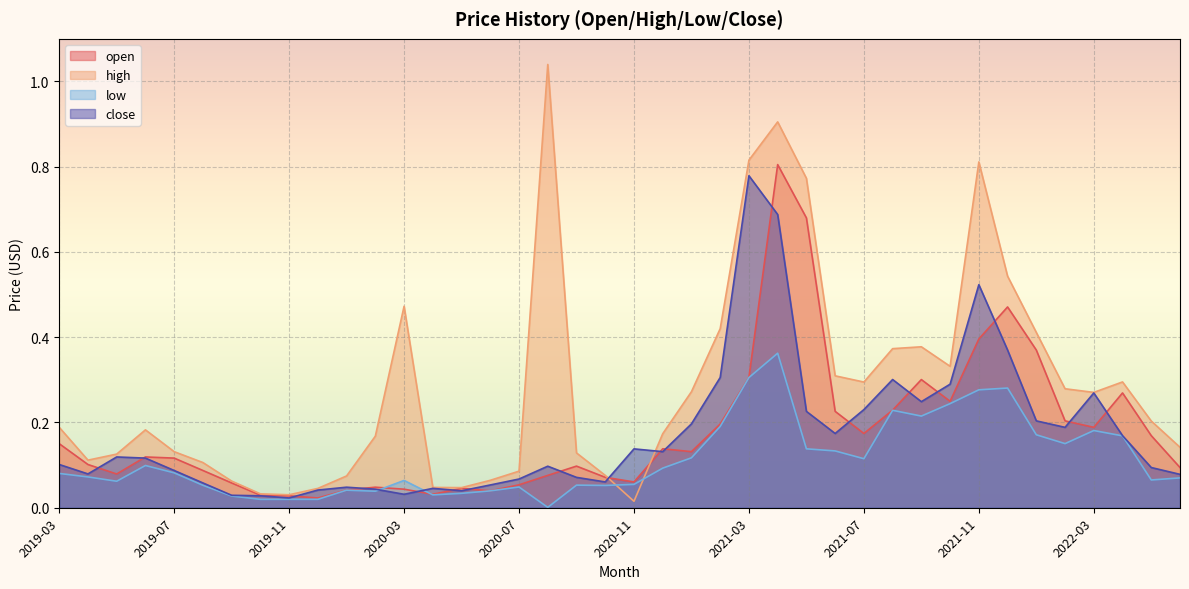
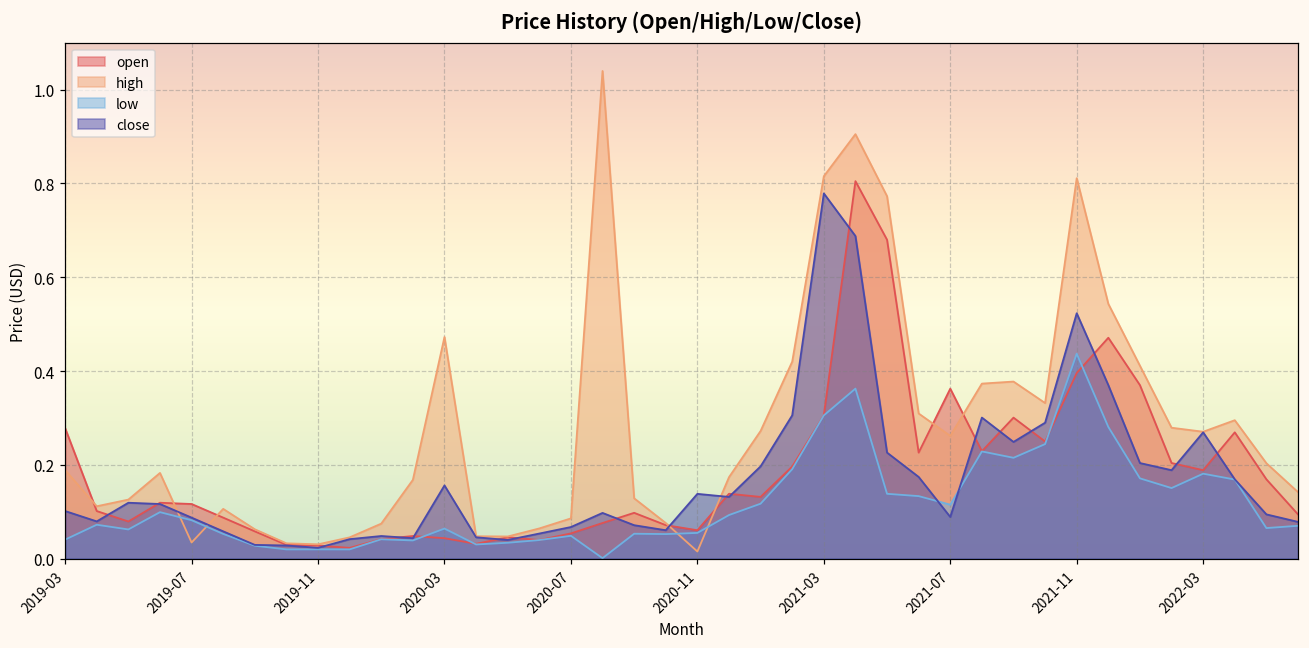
  {
    "open": {
-     "2019-03": 0.15,
+     "2019-03": 0.28,
      "2019-07": 0.12,
      "2020-03": 0.04,
-     "2021-07": 0.17,
+     "2021-07": 0.36,
      "2021-11": 0.40,
      "2022-03": 0.19
    },
    "high": {
      "2019-03": 0.19,
-     "2019-07": 0.13,
+     "2019-07": 0.03,
      "2020-03": 0.47,
      "2020-07": 0.09,
      "2020-11": 0.02,
      "2021-03": 0.82,
-     "2021-07": 0.29,
+     "2021-07": 0.26,
      "2021-11": 0.81
    },
    "low": {
-     "2019-03": 0.08,
+     "2019-03": 0.04,
      "2020-03": 0.06,
      "2021-07": 0.12,
-     "2021-11": 0.28,
+     "2021-11": 0.44,
      "2022-03": 0.18
    },
    "close": {
      "2019-03": 0.10,
-     "2020-03": 0.03,
+     "2020-03": 0.16,
      "2020-07": 0.07,
      "2020-11": 0.14,
      "2021-03": 0.78,
-     "2021-07": 0.23,
+     "2021-07": 0.09,
      "2021-11": 0.52
    }
  }
